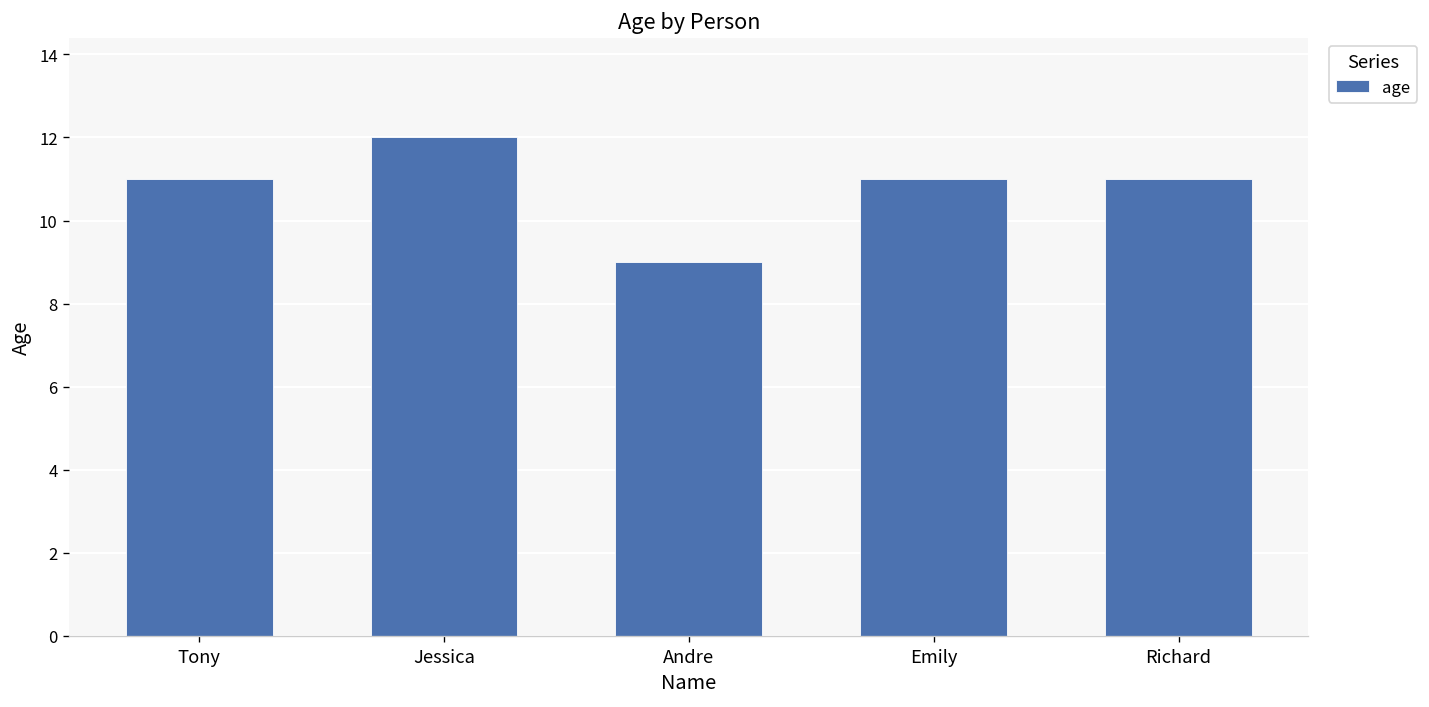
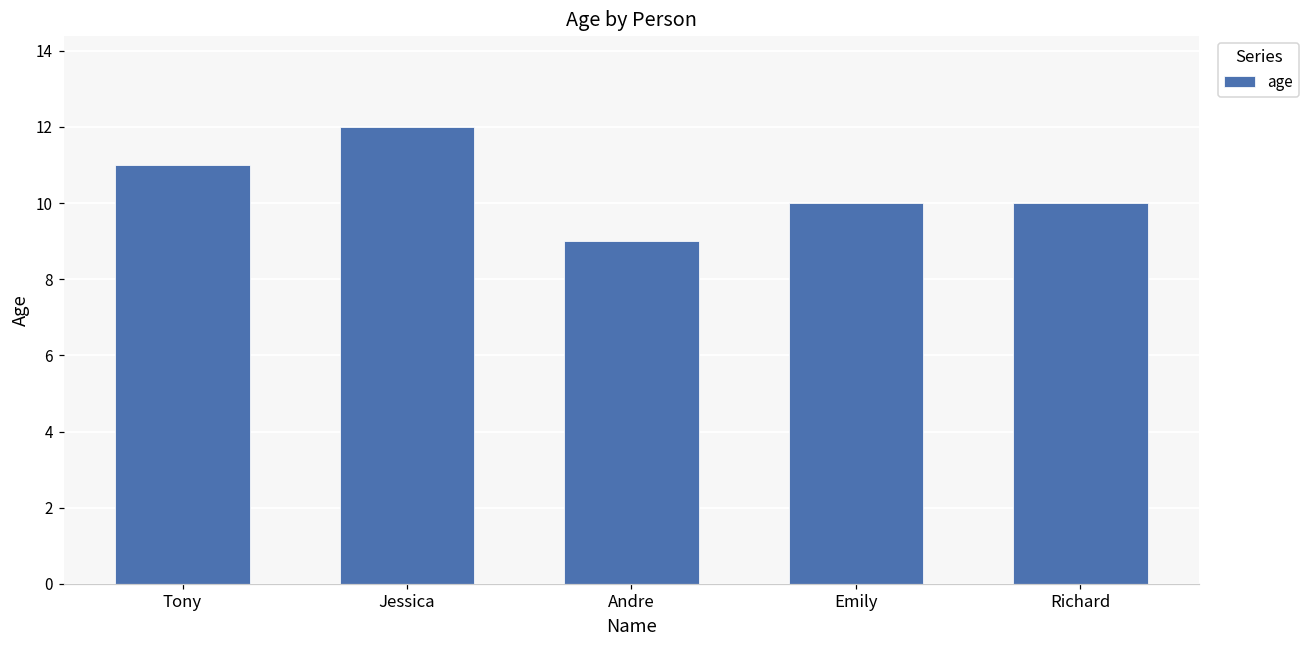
  {
    "Tony": 11,
    "Jessica": 12,
    "Andre": 9,
-   "Emily": 11,
-   "Richard": 11
+   "Emily": 10,
+   "Richard": 10
  }
